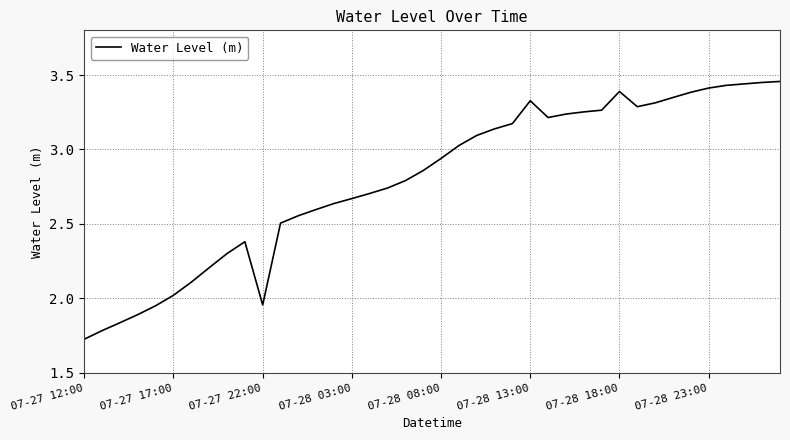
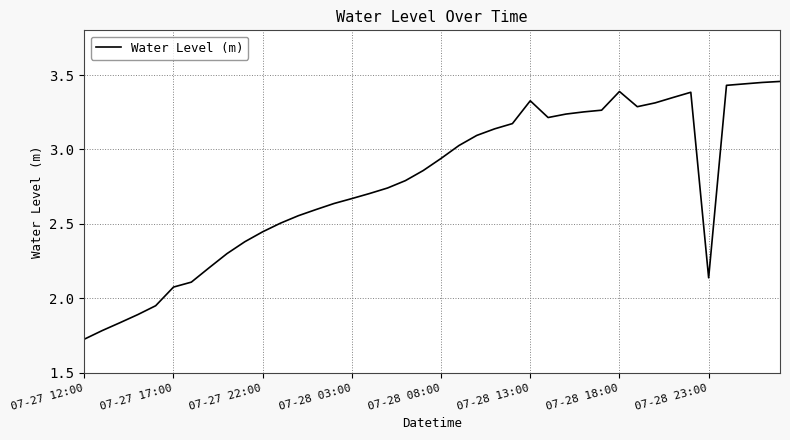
  {
    "07-27 12:00": 1.73,
-   "07-27 17:00": 2.02,
-   "07-27 22:00": 1.96,
+   "07-27 17:00": 2.08,
+   "07-27 22:00": 2.45,
    "07-28 03:00": 2.67,
    "07-28 08:00": 2.94,
    "07-28 13:00": 3.33,
    "07-28 18:00": 3.39,
-   "07-28 23:00": 3.41
+   "07-28 23:00": 2.14
  }
